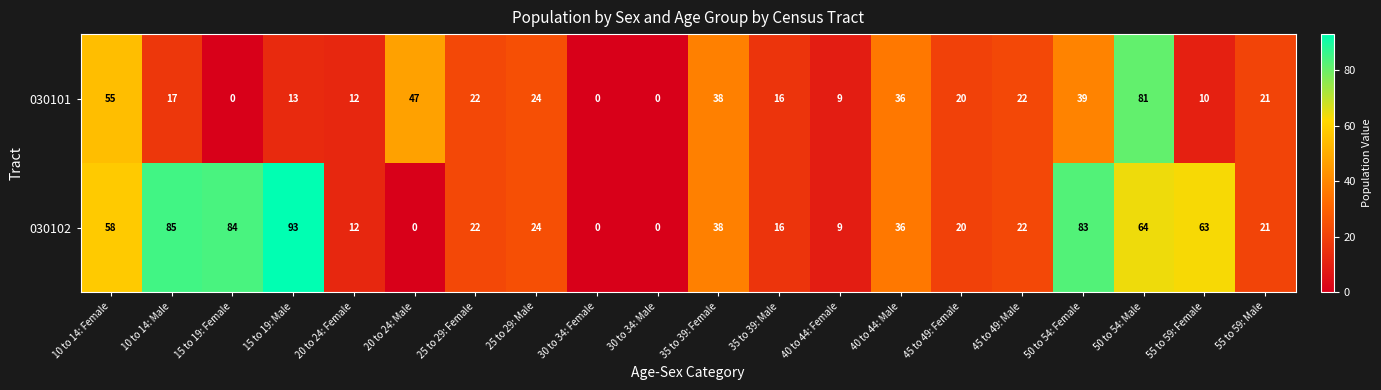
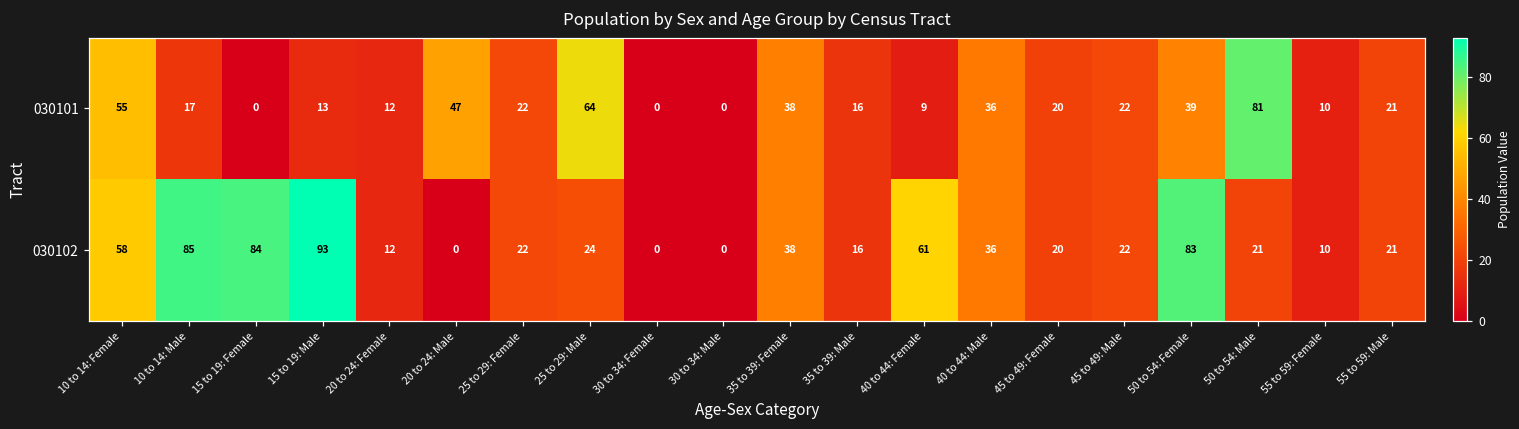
  {
    "030101": {
      "10 to 14: Female": 55,
      "10 to 14: Male": 17,
      "15 to 19: Female": 0,
      "15 to 19: Male": 13,
      "20 to 24: Female": 12,
      "20 to 24: Male": 47,
      "25 to 29: Female": 22,
-     "25 to 29: Male": 24,
+     "25 to 29: Male": 64,
      "30 to 34: Female": 0,
      "30 to 34: Male": 0,
      "35 to 39: Female": 38,
      "35 to 39: Male": 16,
      "40 to 44: Female": 9,
      "40 to 44: Male": 36,
      "45 to 49: Female": 20,
      "45 to 49: Male": 22,
      "50 to 54: Female": 39,
      "50 to 54: Male": 81,
      "55 to 59: Female": 10,
      "55 to 59: Male": 21
    },
    "030102": {
      "10 to 14: Female": 58,
      "10 to 14: Male": 85,
      "15 to 19: Female": 84,
      "15 to 19: Male": 93,
      "20 to 24: Female": 12,
      "20 to 24: Male": 0,
      "25 to 29: Female": 22,
      "25 to 29: Male": 24,
      "30 to 34: Female": 0,
      "30 to 34: Male": 0,
      "35 to 39: Female": 38,
      "35 to 39: Male": 16,
-     "40 to 44: Female": 9,
+     "40 to 44: Female": 61,
      "40 to 44: Male": 36,
      "45 to 49: Female": 20,
      "45 to 49: Male": 22,
      "50 to 54: Female": 83,
-     "50 to 54: Male": 64,
-     "55 to 59: Female": 63,
+     "50 to 54: Male": 21,
+     "55 to 59: Female": 10,
      "55 to 59: Male": 21
    }
  }
